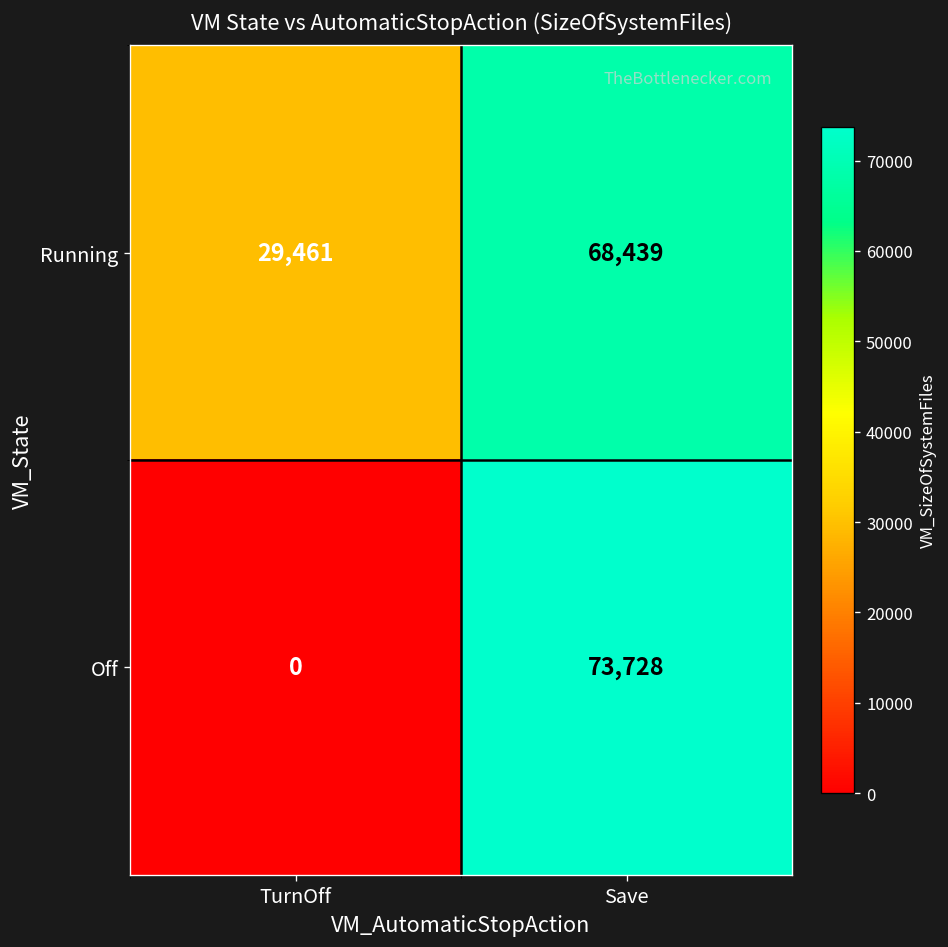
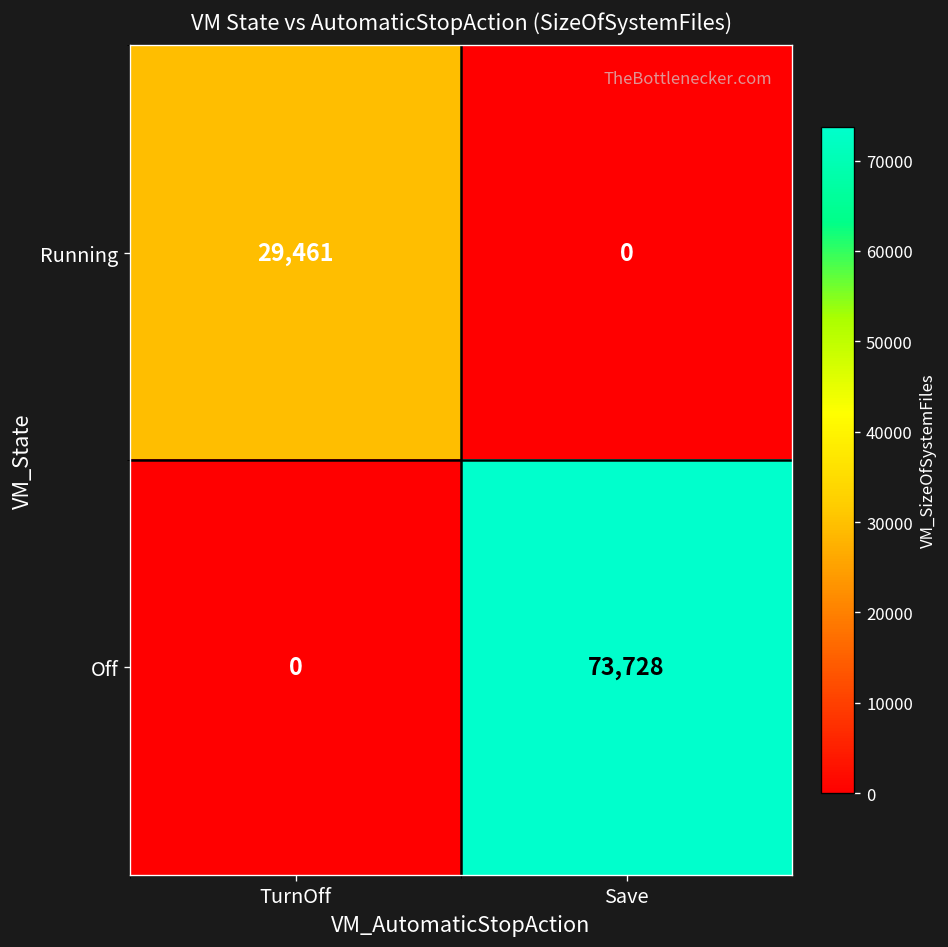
  {
    "Running": {
      "TurnOff": "29,461",
-     "Save": "68,439"
+     "Save": "0"
    },
    "Off": {
      "TurnOff": "0",
      "Save": "73,728"
    }
  }
